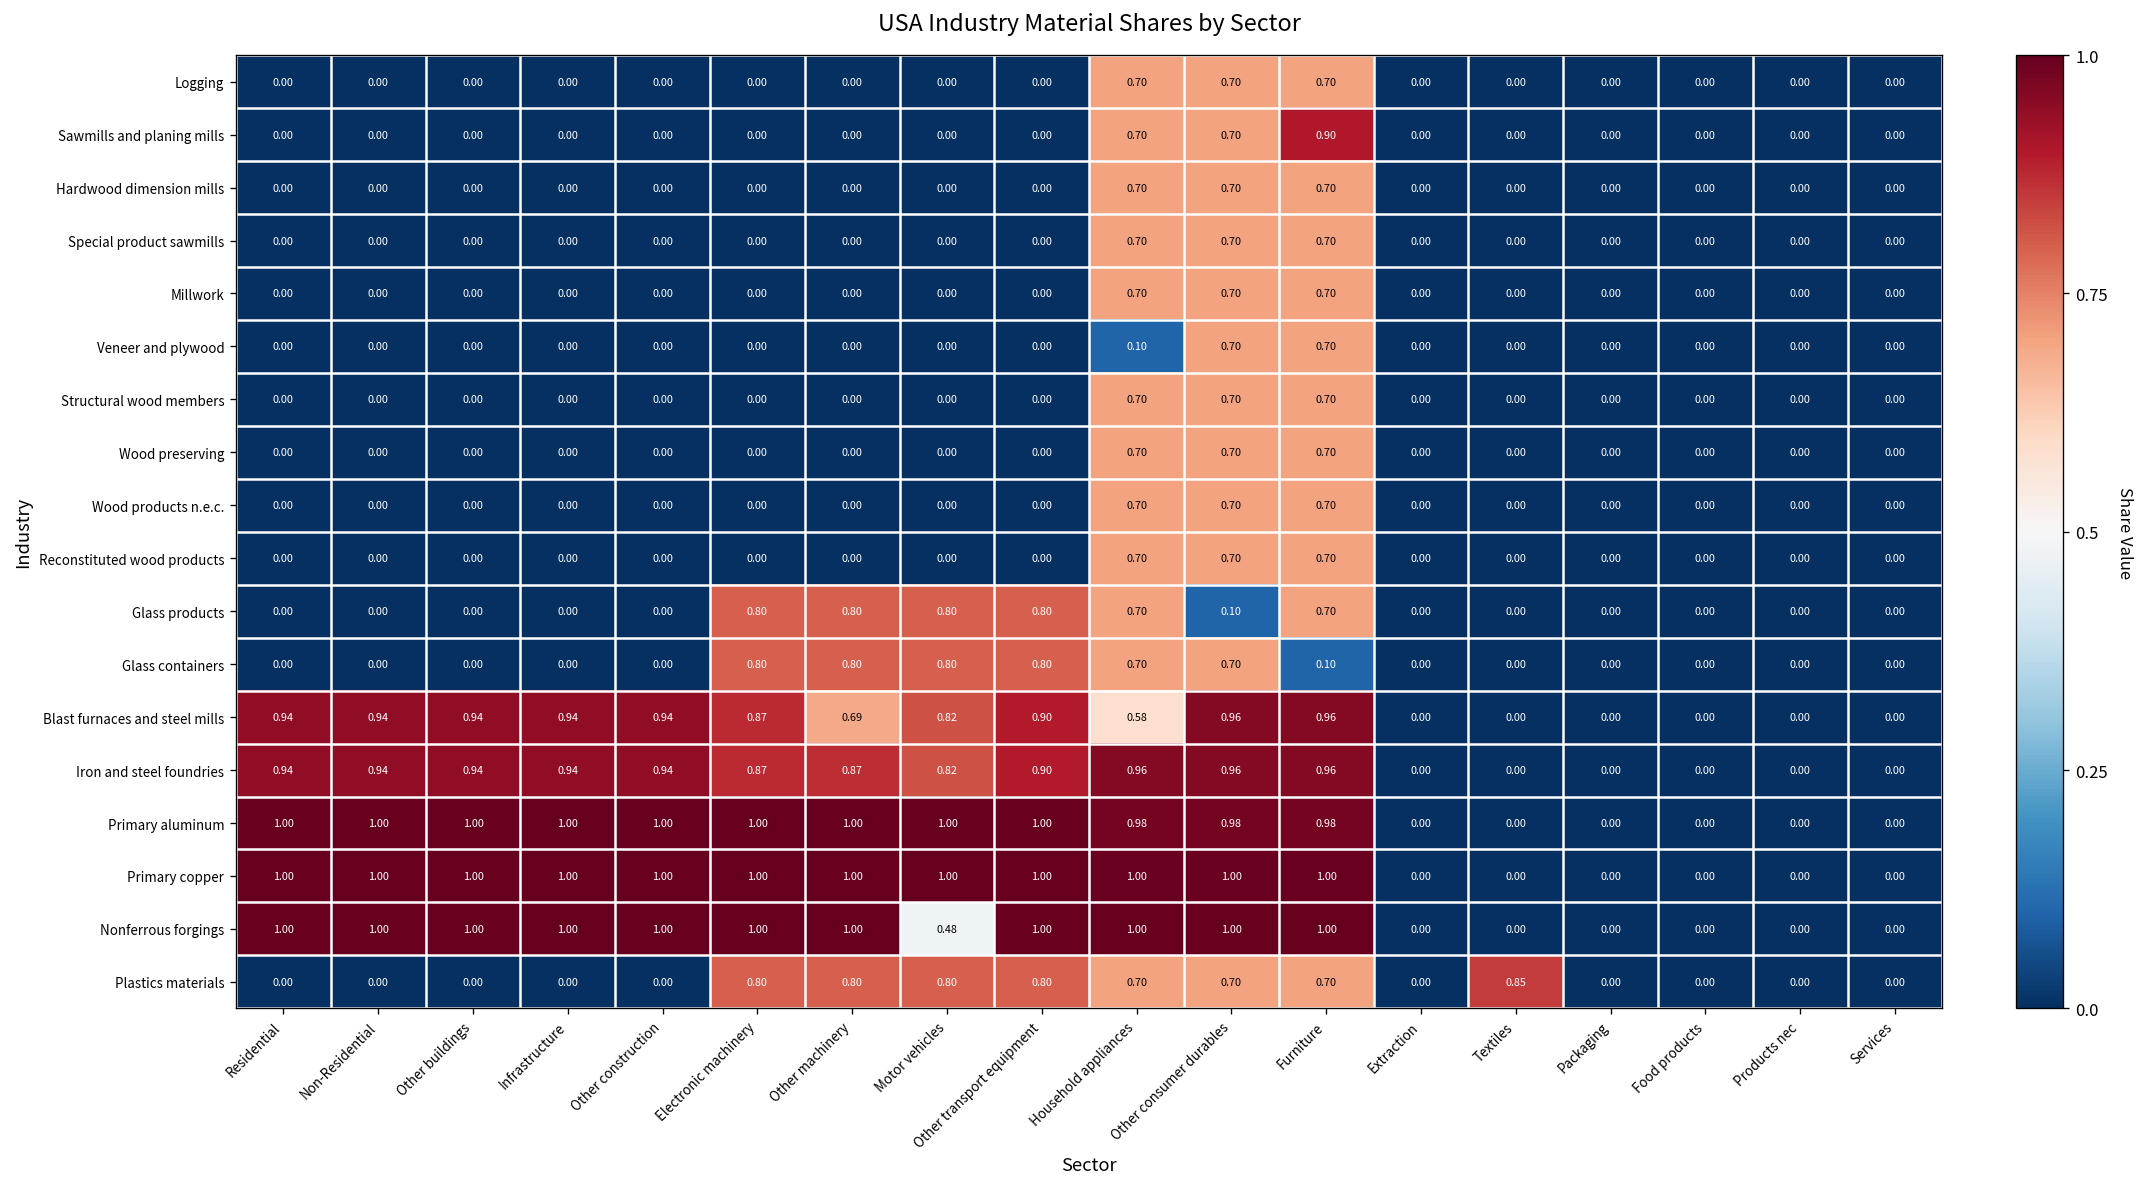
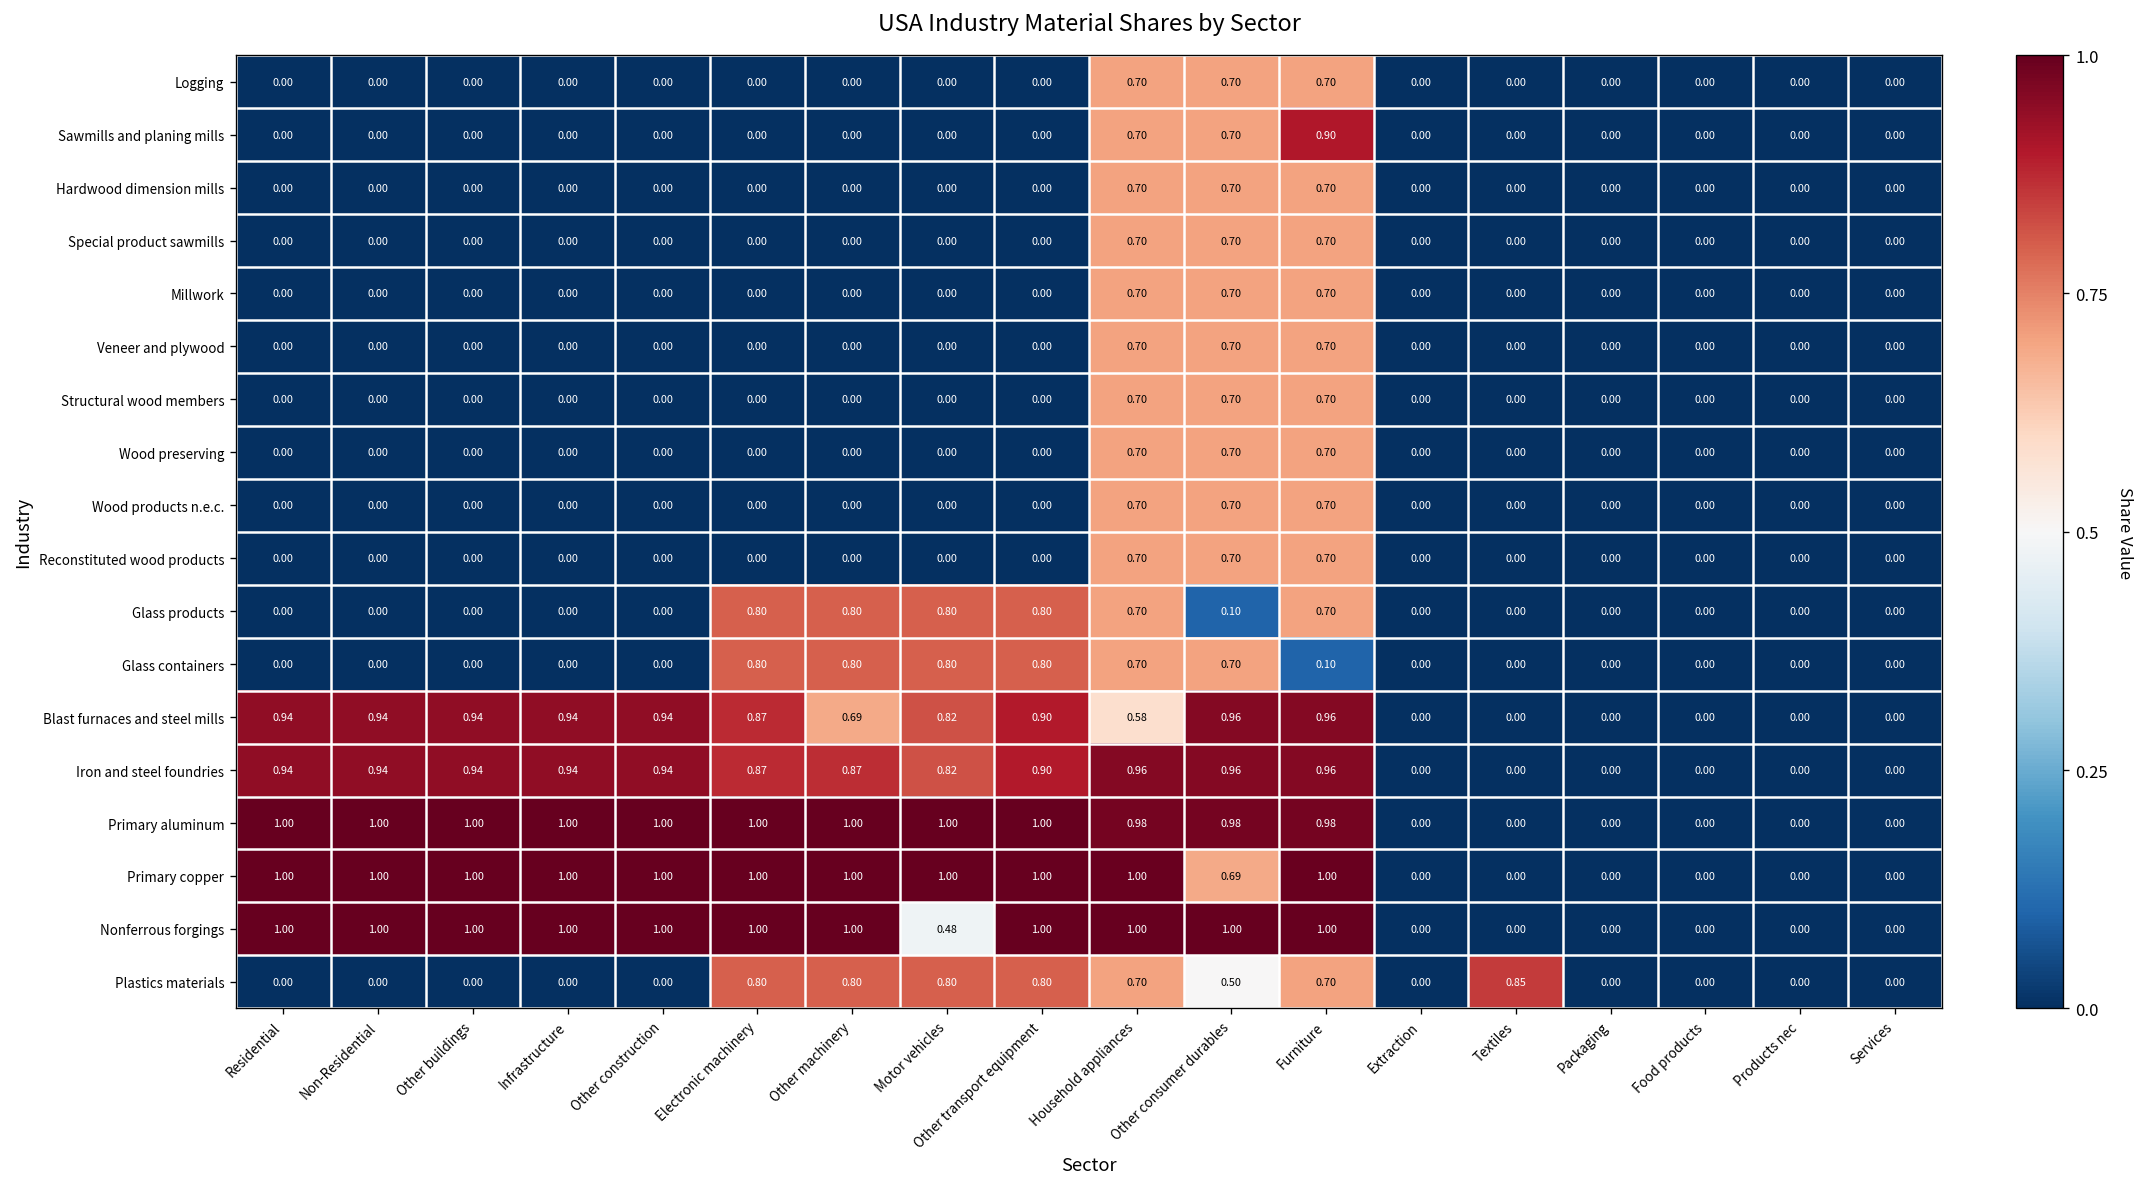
  {
    "Veneer and plywood": {
      "Residential": 0.00,
      "Non-Residential": 0.00,
      "Other buildings": 0.00,
      "Infrastructure": 0.00,
      "Other construction": 0.00,
      "Electronic machinery": 0.00,
      "Other machinery": 0.00,
      "Motor vehicles": 0.00,
      "Other transport equipment": 0.00,
-     "Household appliances": 0.10,
+     "Household appliances": 0.70,
      "Other consumer durables": 0.70,
      "Furniture": 0.70,
      "Extraction": 0.00,
      "Textiles": 0.00,
      "Packaging": 0.00,
      "Food products": 0.00,
      "Products nec": 0.00,
      "Services": 0.00
    },
    "Primary copper": {
      "Residential": 1.00,
      "Non-Residential": 1.00,
      "Other buildings": 1.00,
      "Infrastructure": 1.00,
      "Other construction": 1.00,
      "Electronic machinery": 1.00,
      "Other machinery": 1.00,
      "Motor vehicles": 1.00,
      "Other transport equipment": 1.00,
      "Household appliances": 1.00,
-     "Other consumer durables": 1.00,
+     "Other consumer durables": 0.69,
      "Furniture": 1.00,
      "Extraction": 0.00,
      "Textiles": 0.00,
      "Packaging": 0.00,
      "Food products": 0.00,
      "Products nec": 0.00,
      "Services": 0.00
    },
    "Plastics materials": {
      "Residential": 0.00,
      "Non-Residential": 0.00,
      "Other buildings": 0.00,
      "Infrastructure": 0.00,
      "Other construction": 0.00,
      "Electronic machinery": 0.80,
      "Other machinery": 0.80,
      "Motor vehicles": 0.80,
      "Other transport equipment": 0.80,
      "Household appliances": 0.70,
-     "Other consumer durables": 0.70,
+     "Other consumer durables": 0.50,
      "Furniture": 0.70,
      "Extraction": 0.00,
      "Textiles": 0.85,
      "Packaging": 0.00,
      "Food products": 0.00,
      "Products nec": 0.00,
      "Services": 0.00
    }
  }
